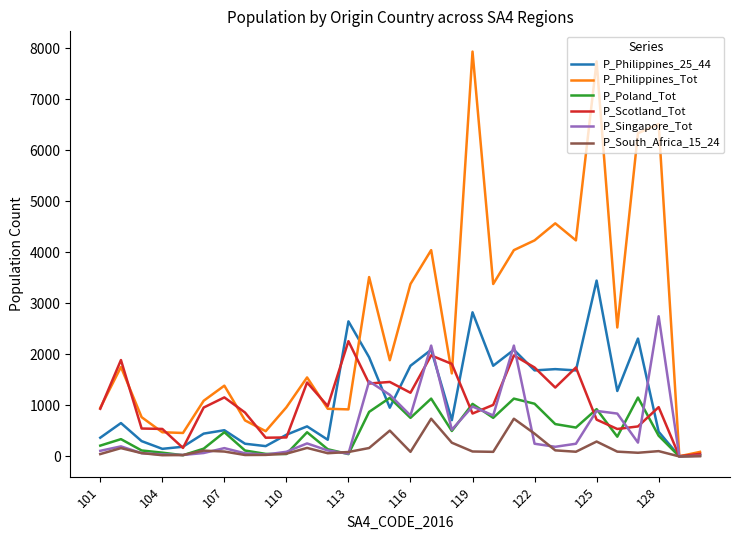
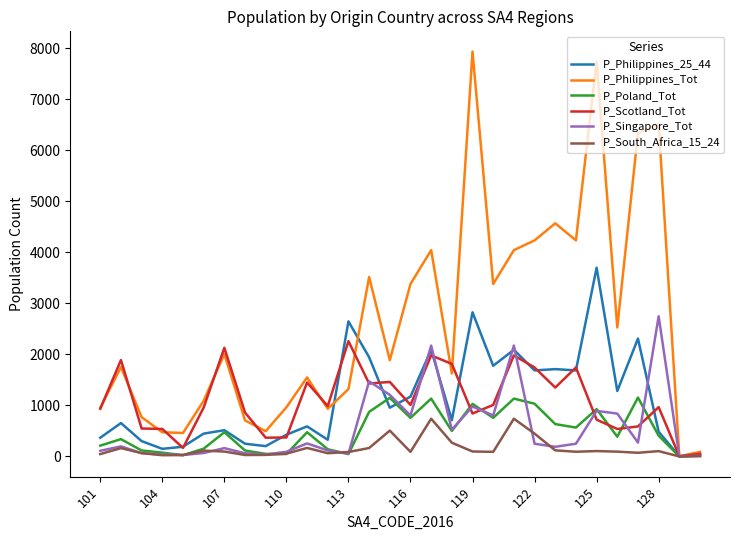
  {
    "P_Philippines_25_44": {
      "101": 400,
      "104": 100,
      "110": 400,
      "113": 2600,
-     "116": 1800,
+     "116": 1200,
      "119": 2800,
      "122": 1700,
-     "125": 3400,
+     "125": 3700,
      "128": 500
    },
    "P_Philippines_Tot": {
      "104": 500,
-     "107": 1400,
+     "107": 2000,
      "110": 1000,
-     "113": 900,
+     "113": 1300,
      "116": 3400,
      "119": 7900,
      "122": 4200
    },
    "P_Poland_Tot": {
      "101": 200,
      "119": 1000,
      "122": 1000,
      "128": 400
    },
    "P_Scotland_Tot": {
      "104": 500,
-     "107": 1200,
+     "107": 2100,
      "110": 400,
      "113": 2300,
-     "116": 1200,
+     "116": 1000,
      "119": 800,
      "122": 1700,
      "125": 700,
      "128": 1000
    },
    "P_Singapore_Tot": {
      "101": 100,
      "107": 200,
      "119": 1000,
      "122": 200,
      "128": 2700
    },
    "P_South_Africa_15_24": {
      "101": 0,
      "107": 100,
      "116": 100,
      "119": 100,
      "122": 400,
-     "125": 300,
+     "125": 100,
      "128": 100
    }
  }
